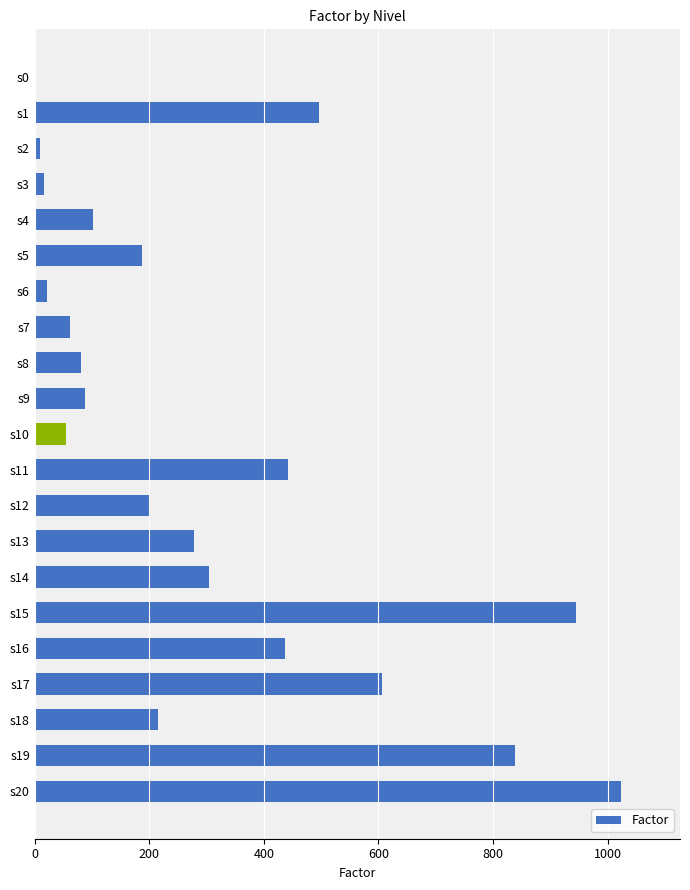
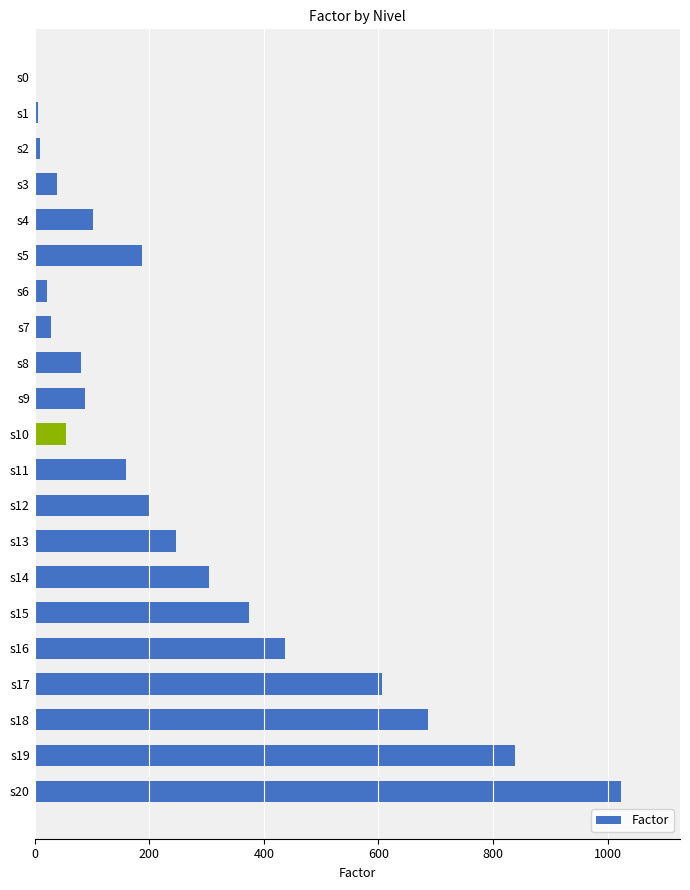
  {
    "s0": 0,
-   "s1": 500,
+   "s1": 10,
    "s2": 10,
-   "s3": 20,
+   "s3": 40,
    "s4": 100,
    "s5": 190,
    "s6": 20,
-   "s7": 60,
+   "s7": 30,
    "s8": 80,
    "s9": 90,
    "s10": 50,
-   "s11": 440,
+   "s11": 160,
    "s12": 200,
-   "s13": 280,
+   "s13": 250,
    "s14": 300,
-   "s15": 940,
+   "s15": 370,
    "s16": 440,
    "s17": 610,
-   "s18": 220,
+   "s18": 690,
    "s19": 840,
    "s20": 1020
  }
